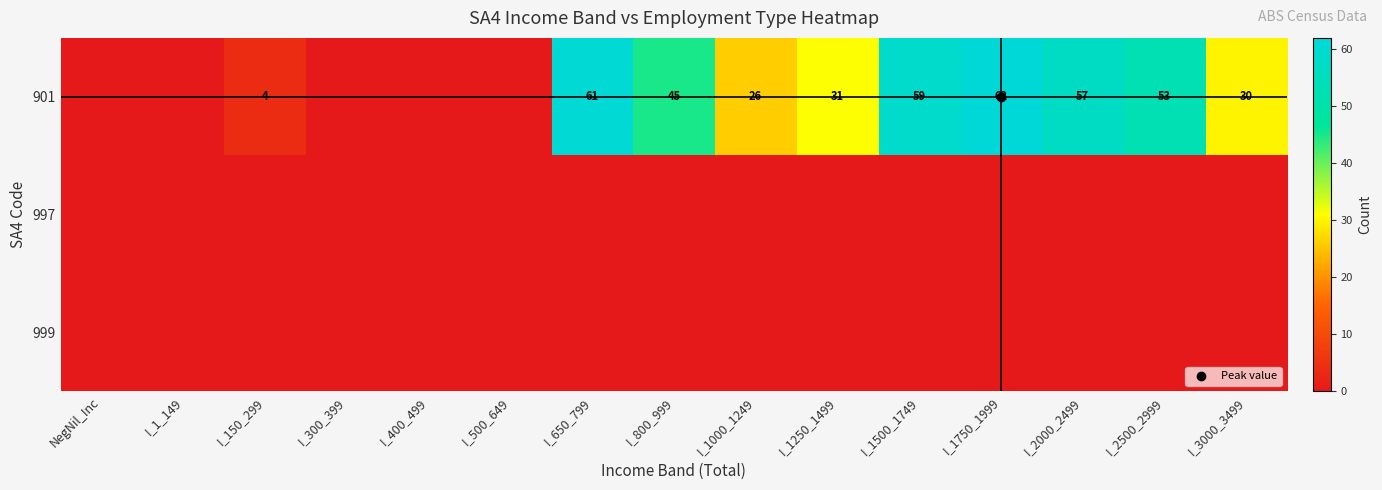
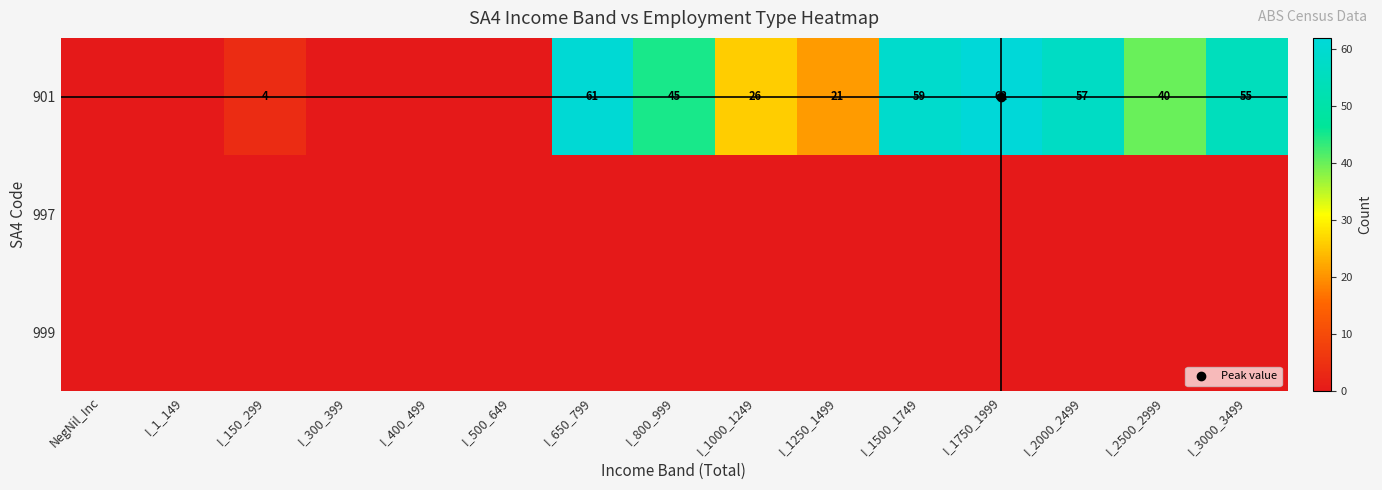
  {
    "901": {
      "I_150_299": 4,
      "I_650_799": 61,
      "I_800_999": 45,
      "I_1000_1249": 26,
-     "I_1250_1499": 31,
+     "I_1250_1499": 21,
      "I_1500_1749": 59,
      "I_2000_2499": 57,
-     "I_2500_2999": 53,
-     "I_3000_3499": 30
+     "I_2500_2999": 40,
+     "I_3000_3499": 55
    }
  }
